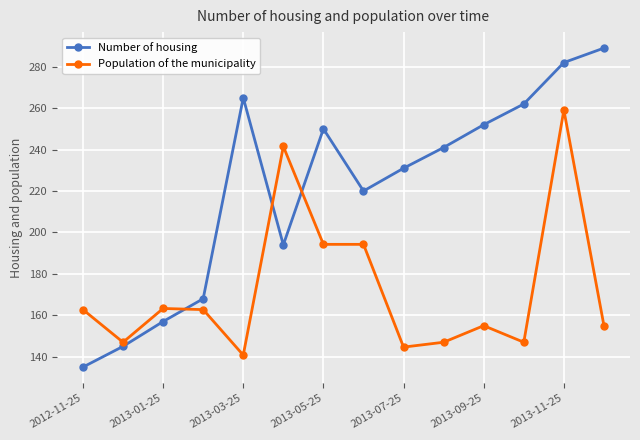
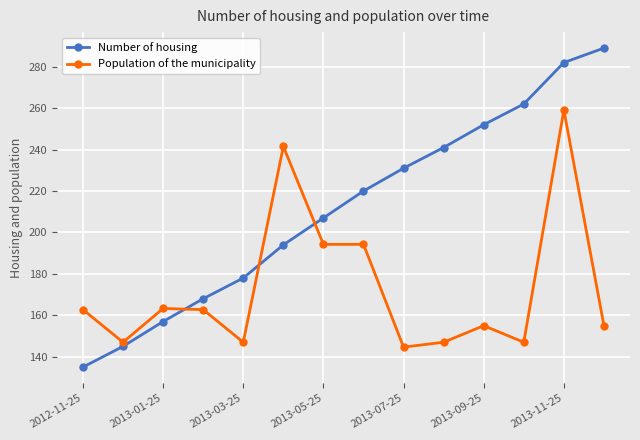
  {
    "Number of housing": {
      "2012-11-25": 135,
      "2013-01-25": 157,
-     "2013-03-25": 265,
-     "2013-05-25": 250,
+     "2013-03-25": 178,
+     "2013-05-25": 207,
      "2013-07-25": 231,
      "2013-09-25": 252,
      "2013-11-25": 282
    },
    "Population of the municipality": {
      "2012-11-25": 163,
      "2013-01-25": 163,
-     "2013-03-25": 141,
+     "2013-03-25": 147,
      "2013-05-25": 194,
      "2013-07-25": 145,
      "2013-09-25": 155,
      "2013-11-25": 259
    }
  }
